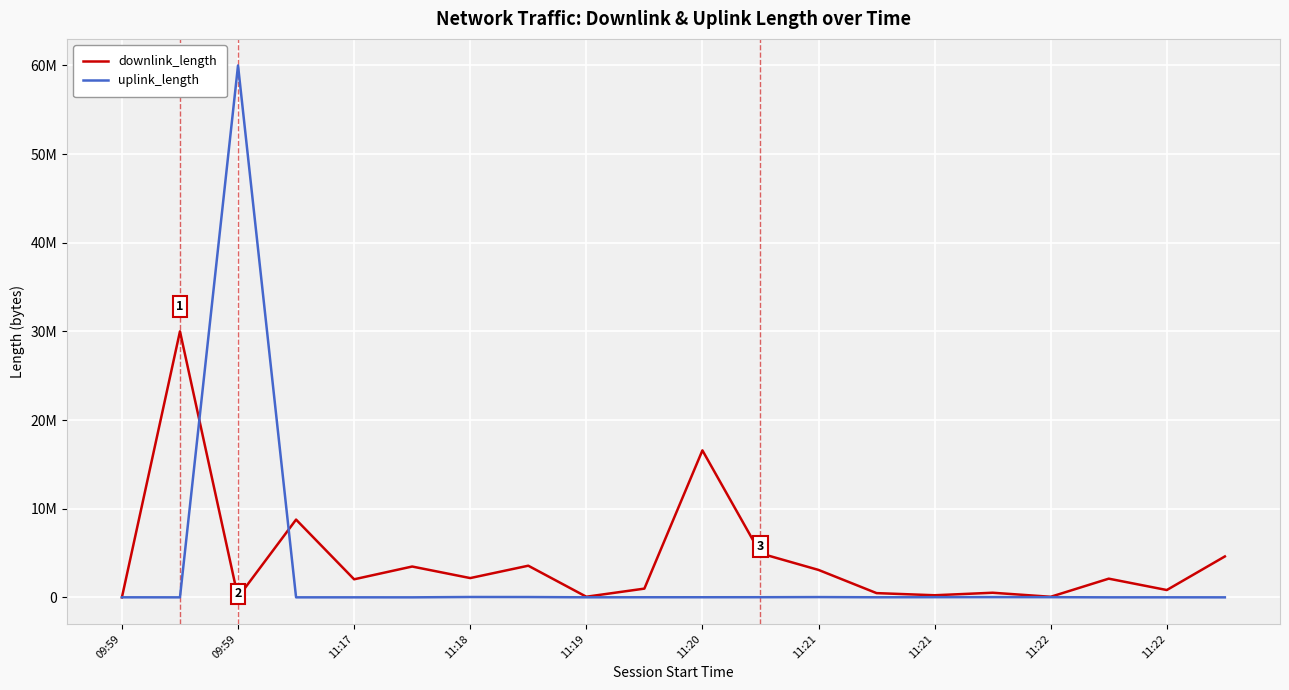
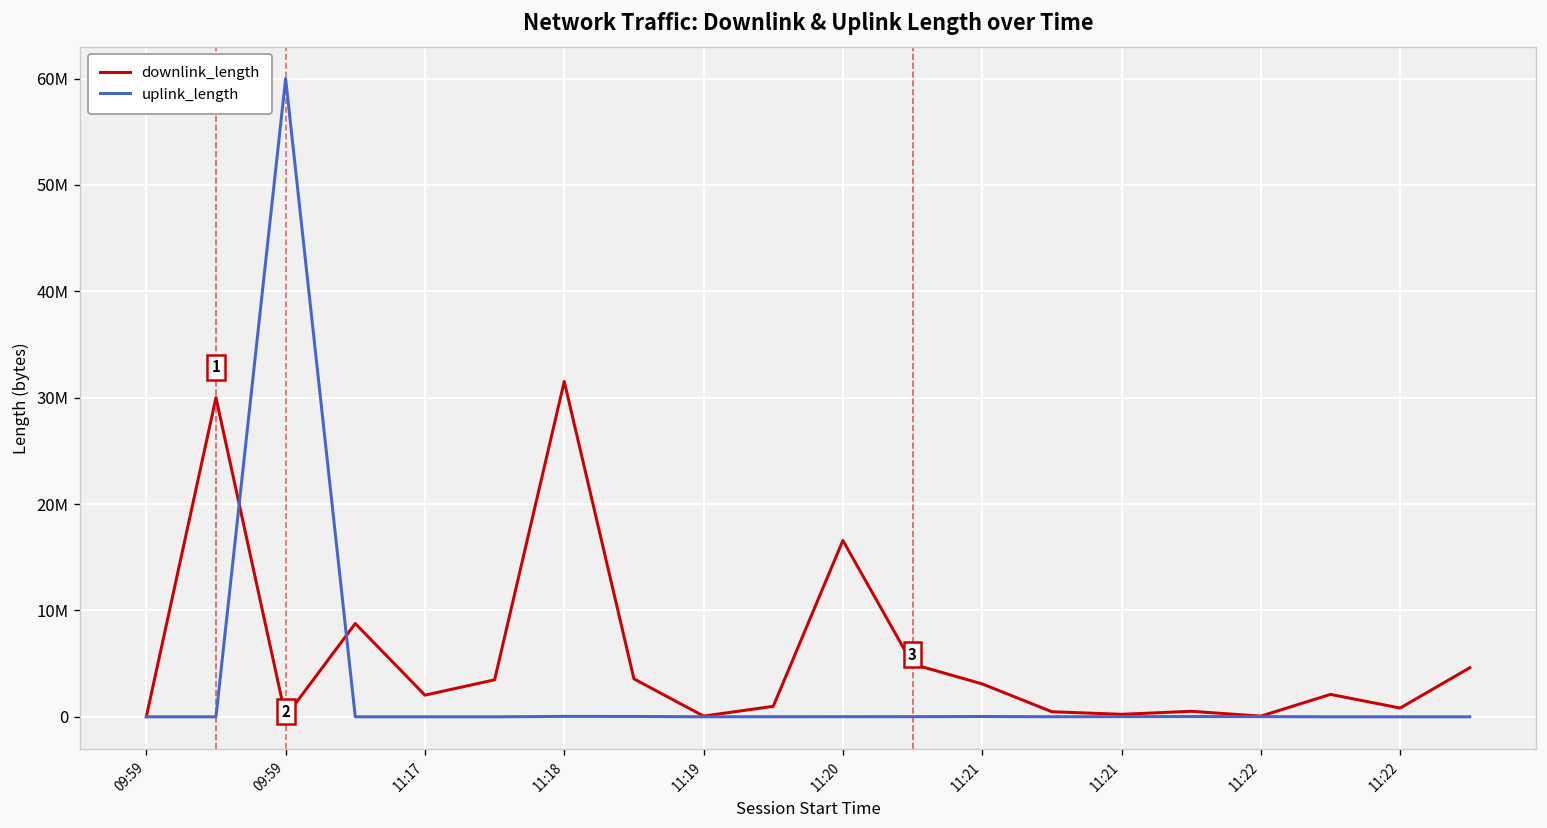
  {
    "downlink_length": {
      "11:17": 2000000,
-     "11:18": 2000000,
+     "11:18": 32000000,
      "11:20": 17000000
    },
    "uplink_length": {
      "11:17": 0,
      "11:18": 0,
      "11:20": 0
    }
  }
